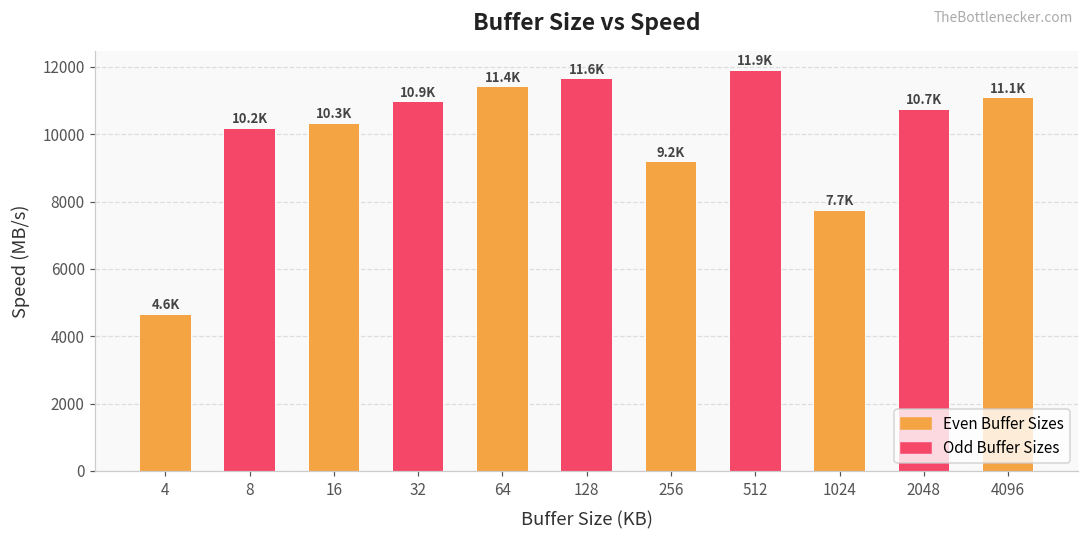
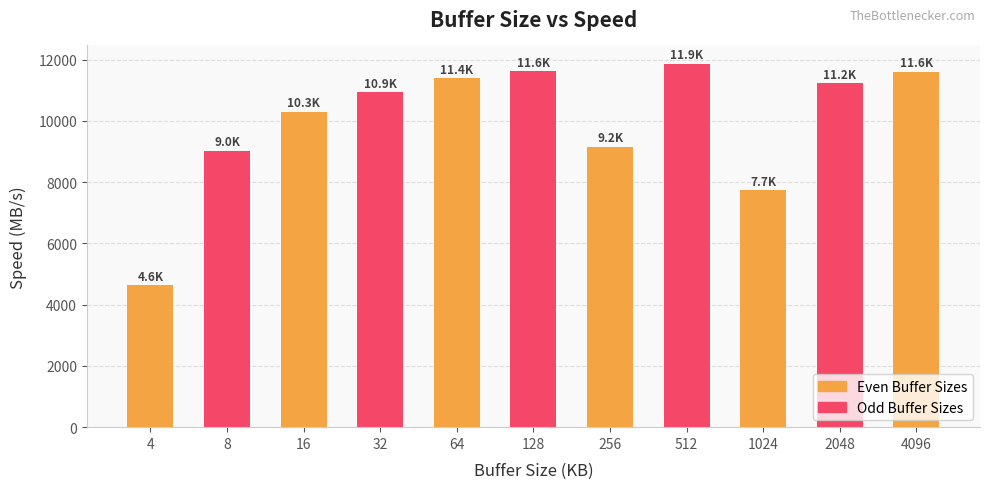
  {
    "4": "4.6K",
-   "8": "10.2K",
+   "8": "9.0K",
    "16": "10.3K",
    "32": "10.9K",
    "64": "11.4K",
    "128": "11.6K",
    "256": "9.2K",
    "512": "11.9K",
    "1024": "7.7K",
-   "2048": "10.7K",
-   "4096": "11.1K"
+   "2048": "11.2K",
+   "4096": "11.6K"
  }
